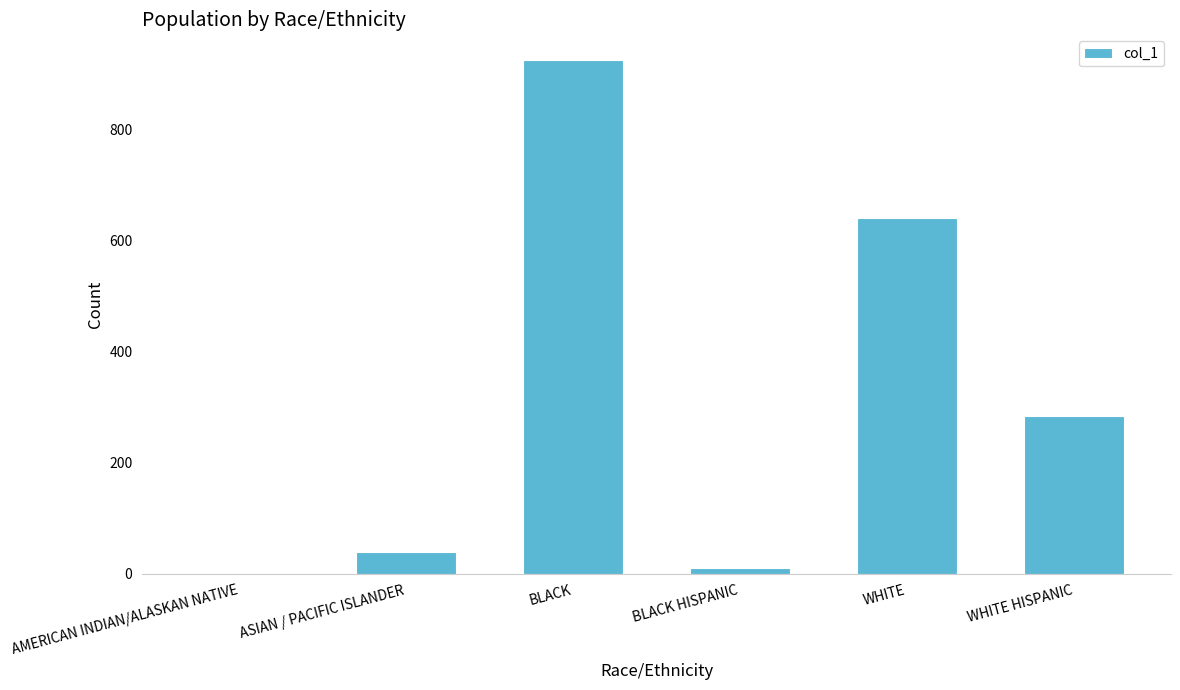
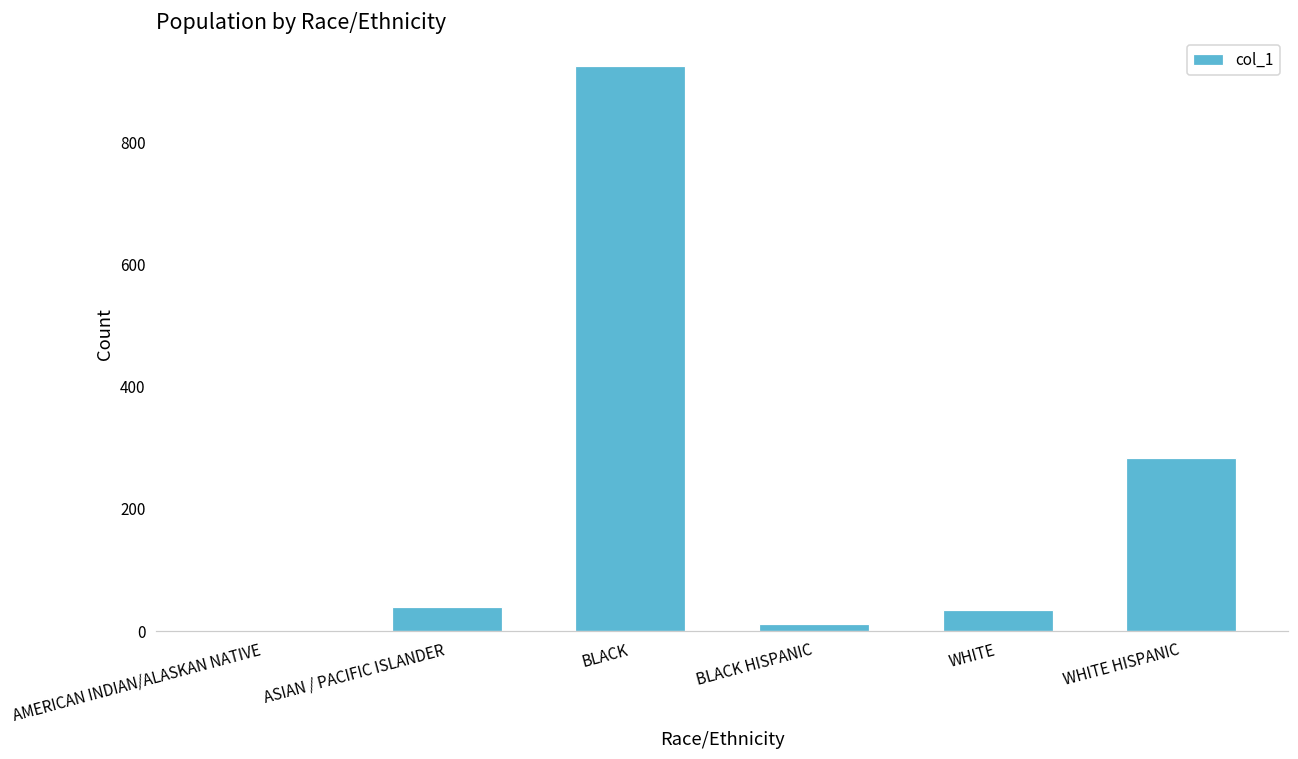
  {
    "ASIAN / PACIFIC ISLANDER": 40,
    "BLACK": 930,
    "BLACK HISPANIC": 10,
-   "WHITE": 640,
+   "WHITE": 30,
    "WHITE HISPANIC": 280
  }
